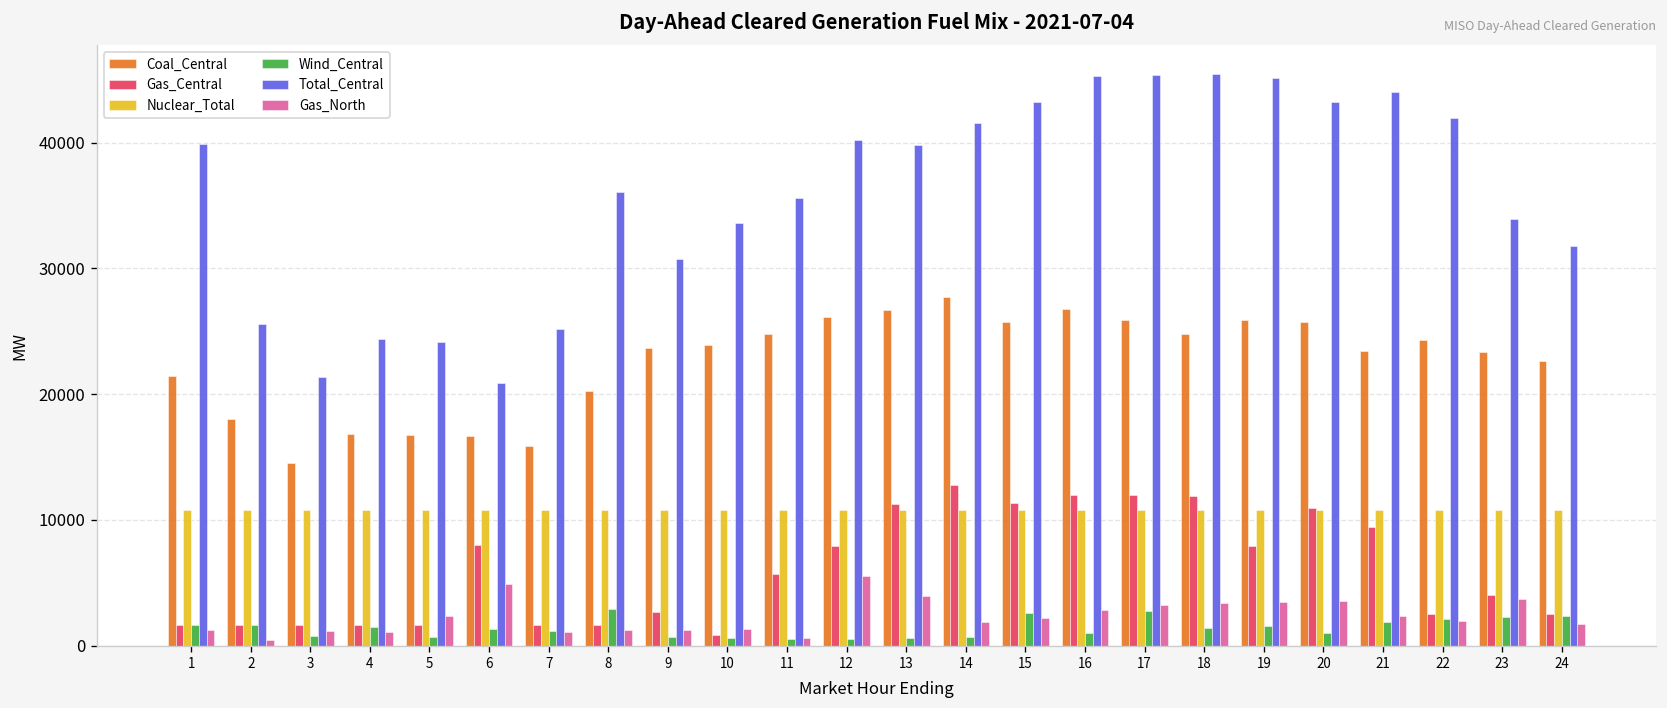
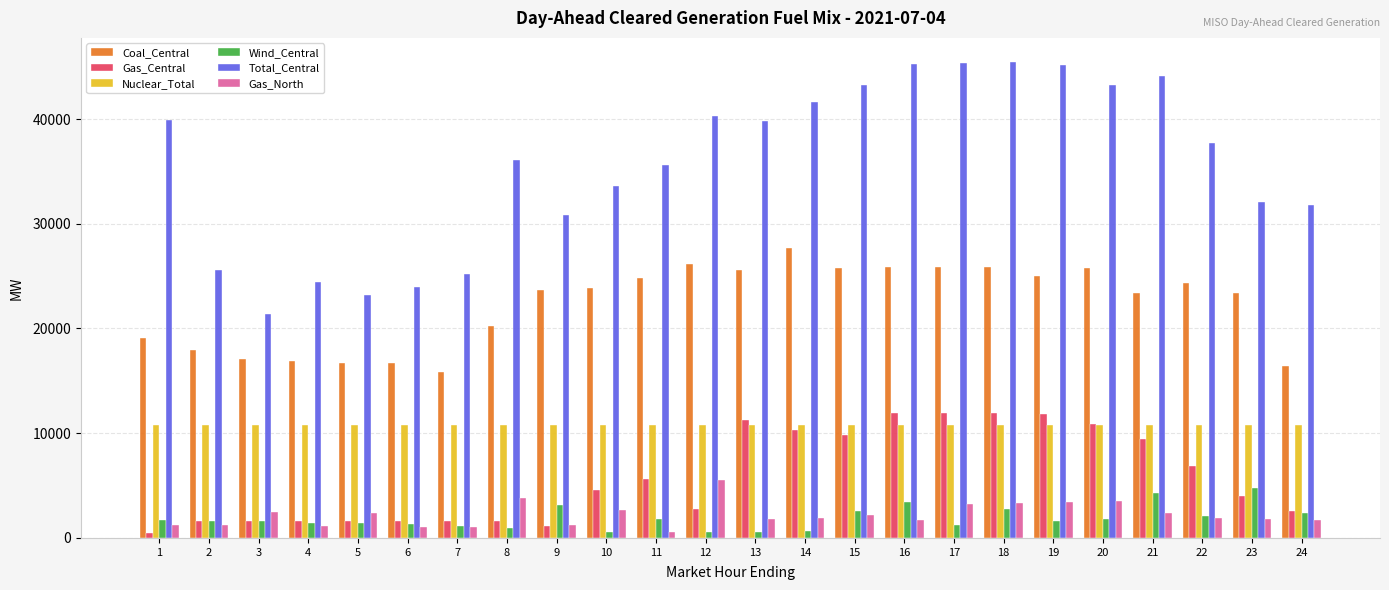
  {
    "Coal_Central": {
-     "1": 21400,
+     "1": 19100,
      "2": 18000,
-     "3": 14500,
+     "3": 17100,
      "4": 16800,
      "5": 16700,
      "6": 16700,
      "7": 15900,
      "8": 20200,
      "9": 23700,
      "10": 23900,
      "11": 24800,
      "12": 26100,
-     "13": 26700,
+     "13": 25600,
      "14": 27700,
      "15": 25700,
-     "16": 26800,
+     "16": 25900,
      "17": 25900,
-     "18": 24800,
-     "19": 25900,
+     "18": 25900,
+     "19": 25000,
      "20": 25800,
      "21": 23400,
      "22": 24300,
      "23": 23400,
-     "24": 22600
+     "24": 16400
    },
    "Gas_Central": {
-     "1": 1700,
+     "1": 500,
      "2": 1700,
      "3": 1700,
      "4": 1700,
      "5": 1700,
-     "6": 8000,
+     "6": 1700,
      "7": 1700,
      "8": 1700,
-     "9": 2600,
-     "10": 900,
+     "9": 1100,
+     "10": 4600,
      "11": 5700,
-     "12": 7900,
+     "12": 2800,
      "13": 11300,
-     "14": 12800,
-     "15": 11300,
+     "14": 10300,
+     "15": 9800,
      "16": 12000,
      "17": 12000,
      "18": 11900,
-     "19": 7900,
+     "19": 11800,
      "20": 10900,
      "21": 9500,
-     "22": 2500,
+     "22": 6900,
      "23": 4000,
      "24": 2500
    },
    "Nuclear_Total": {
      "1": 10800,
      "2": 10800,
      "3": 10800,
      "4": 10800,
      "5": 10800,
      "6": 10800,
      "7": 10800,
      "8": 10800,
      "9": 10800,
      "10": 10800,
      "11": 10800,
      "12": 10800,
      "13": 10800,
      "14": 10800,
      "15": 10800,
      "16": 10800,
      "17": 10800,
      "18": 10800,
      "19": 10800,
      "20": 10800,
      "21": 10800,
      "22": 10800,
      "23": 10800,
      "24": 10800
    },
    "Wind_Central": {
      "1": 1700,
      "2": 1700,
-     "3": 700,
+     "3": 1600,
      "4": 1400,
-     "5": 600,
+     "5": 1400,
      "6": 1300,
      "7": 1100,
-     "8": 2900,
-     "9": 700,
+     "8": 1000,
+     "9": 3100,
      "10": 600,
-     "11": 500,
+     "11": 1800,
      "12": 500,
      "13": 600,
      "14": 700,
      "15": 2600,
-     "16": 1000,
-     "17": 2700,
-     "18": 1400,
+     "16": 3500,
+     "17": 1200,
+     "18": 2700,
      "19": 1600,
-     "20": 1000,
-     "21": 1900,
+     "20": 1800,
+     "21": 4300,
      "22": 2100,
-     "23": 2300,
+     "23": 4800,
      "24": 2300
    },
    "Total_Central": {
      "1": 39900,
      "2": 25600,
      "3": 21300,
      "4": 24400,
-     "5": 24100,
-     "6": 20900,
+     "5": 23200,
+     "6": 23900,
      "7": 25200,
      "8": 36100,
      "9": 30800,
      "10": 33600,
      "11": 35600,
      "12": 40300,
      "13": 39800,
      "14": 41600,
      "15": 43300,
      "16": 45300,
      "17": 45400,
      "18": 45500,
      "19": 45200,
      "20": 43200,
      "21": 44100,
-     "22": 42000,
-     "23": 33900,
+     "22": 37800,
+     "23": 32000,
      "24": 31800
    },
    "Gas_North": {
      "1": 1300,
-     "2": 400,
-     "3": 1100,
+     "2": 1200,
+     "3": 2500,
      "4": 1100,
      "5": 2400,
-     "6": 4900,
+     "6": 1100,
      "7": 1100,
-     "8": 1200,
+     "8": 3800,
      "9": 1300,
-     "10": 1300,
+     "10": 2700,
      "11": 600,
      "12": 5500,
-     "13": 4000,
+     "13": 1800,
      "14": 1900,
      "15": 2200,
-     "16": 2800,
+     "16": 1700,
      "17": 3200,
      "18": 3400,
      "19": 3500,
      "20": 3600,
      "21": 2300,
      "22": 1900,
-     "23": 3700,
+     "23": 1800,
      "24": 1800
    }
  }
